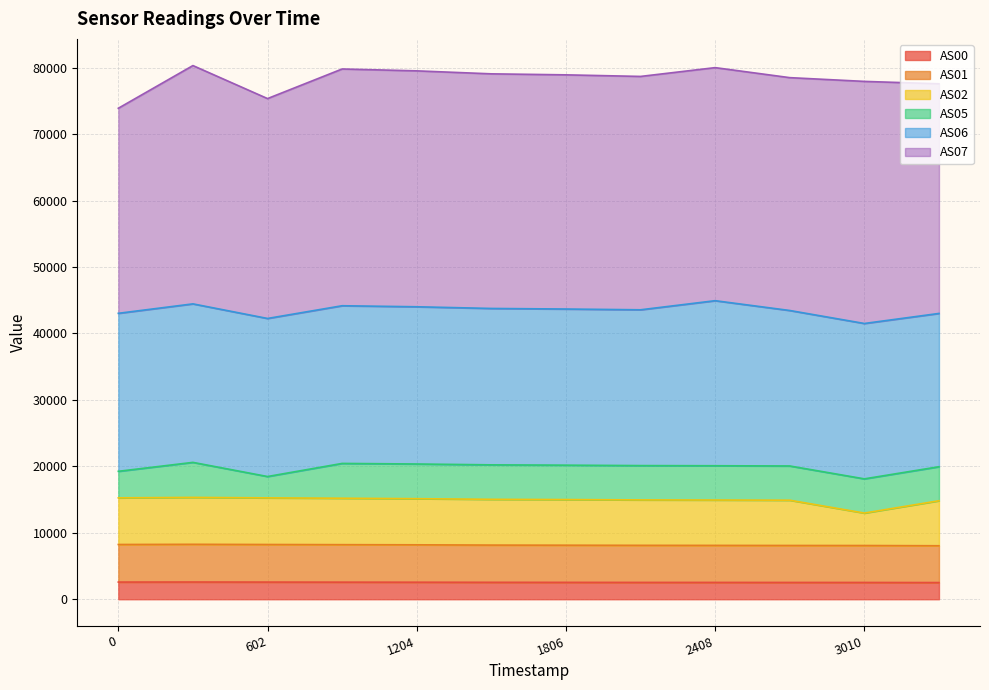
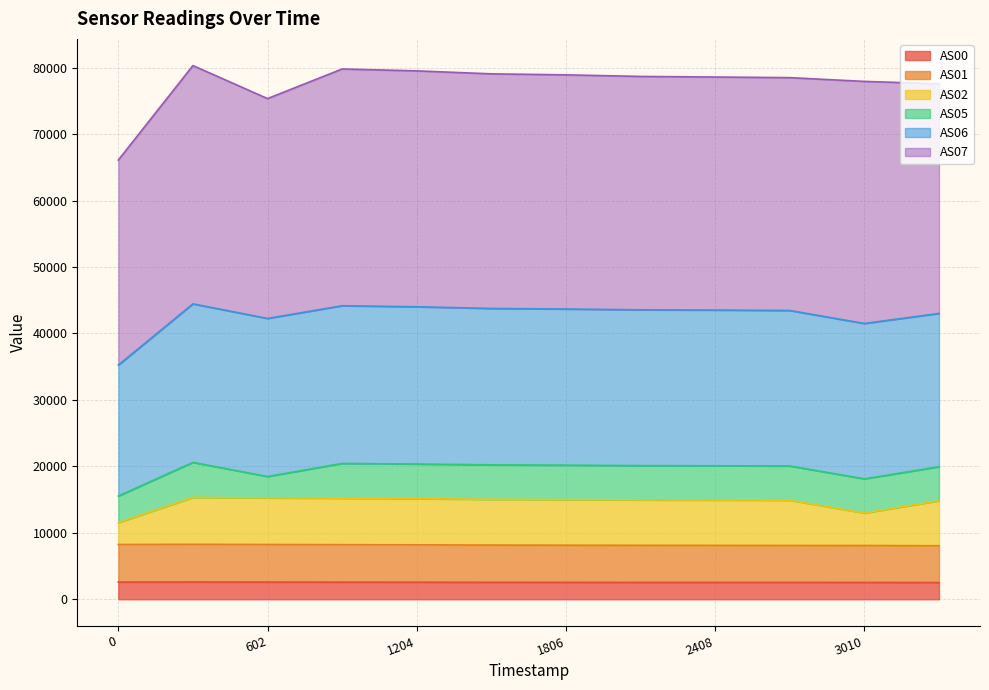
  {
    "AS02": {
-     "0": 7000,
+     "0": 3000,
      "602": 7000,
      "1204": 7000,
      "1806": 7000,
      "2408": 7000,
      "3010": 5000
    },
    "AS05": {
      "0": 4000,
      "602": 3000,
      "1204": 5000,
      "1806": 5000,
      "2408": 5000,
      "3010": 5000
    },
    "AS06": {
-     "0": 24000,
+     "0": 20000,
      "602": 24000,
      "1204": 24000,
      "1806": 23000,
-     "2408": 25000,
+     "2408": 23000,
      "3010": 23000
    },
    "AS07": {
      "0": 31000,
      "602": 33000,
      "1204": 36000,
      "1806": 35000,
      "2408": 35000,
      "3010": 36000
    }
  }
